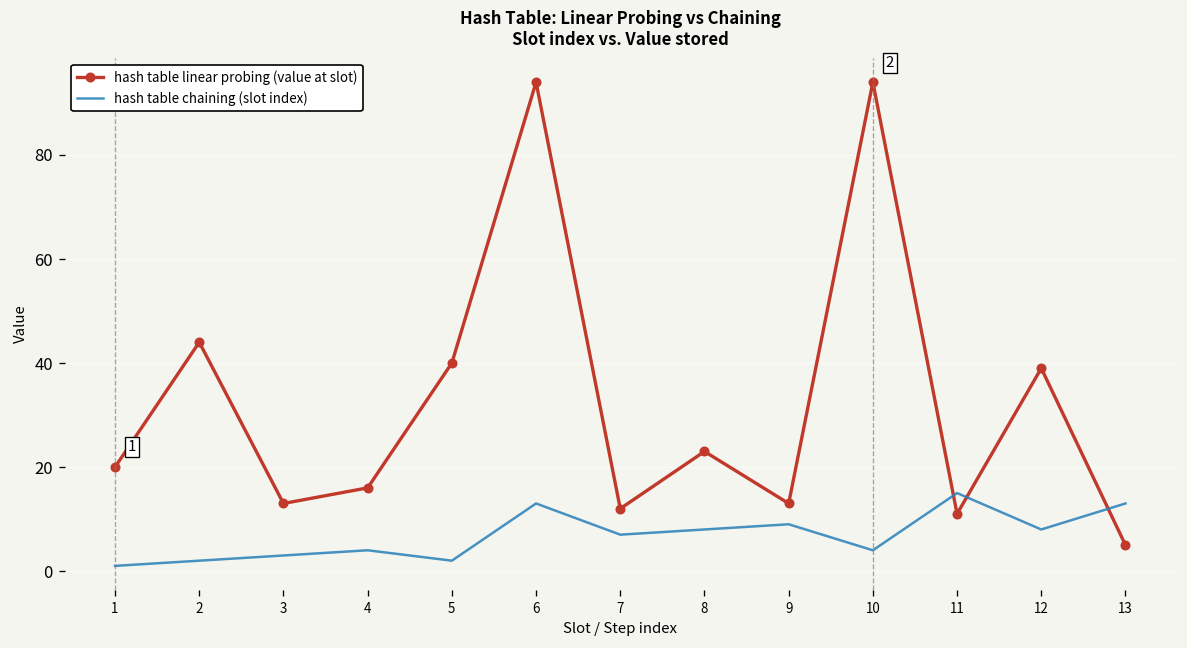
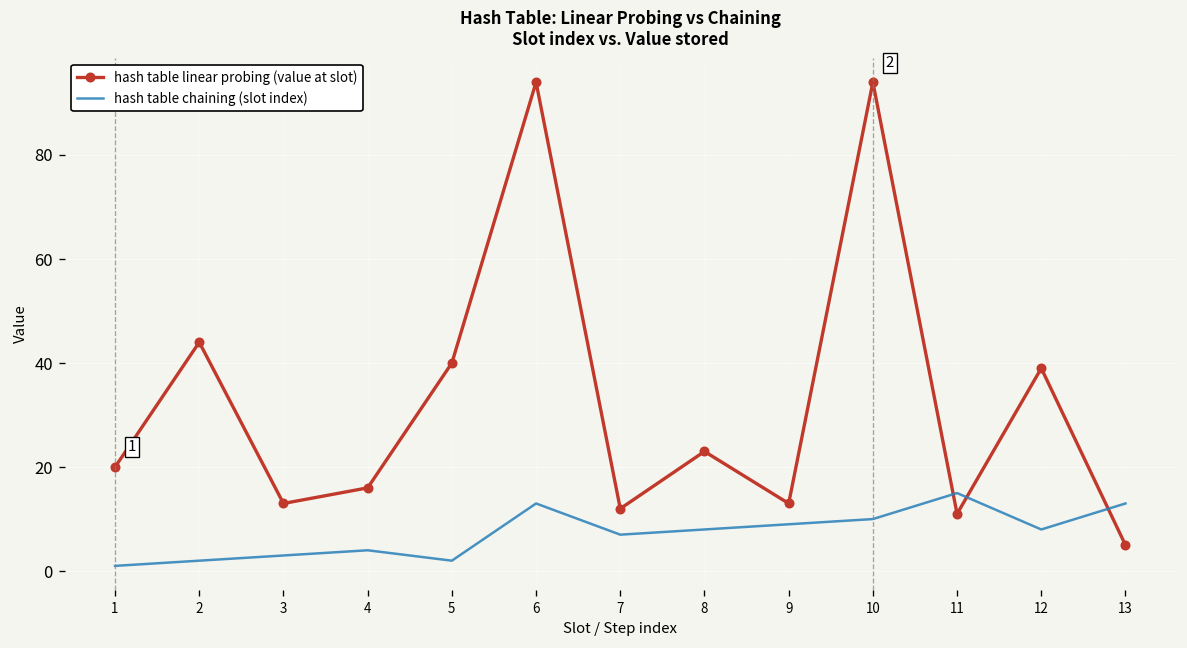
  {
    "hash table linear probing (value at slot)": {
      "2": 44,
      "3": 13,
      "4": 16,
      "5": 40,
      "6": 94,
      "7": 12,
      "8": 23,
      "9": 13,
      "11": 11,
      "12": 39,
      "13": 5
    },
    "hash table chaining (slot index)": {
      "1": 1,
      "2": 2,
      "3": 3,
      "4": 4,
      "5": 2,
      "6": 13,
      "7": 7,
      "8": 8,
      "9": 9,
-     "10": 4,
+     "10": 10,
      "11": 15,
      "12": 8,
      "13": 13
    }
  }
